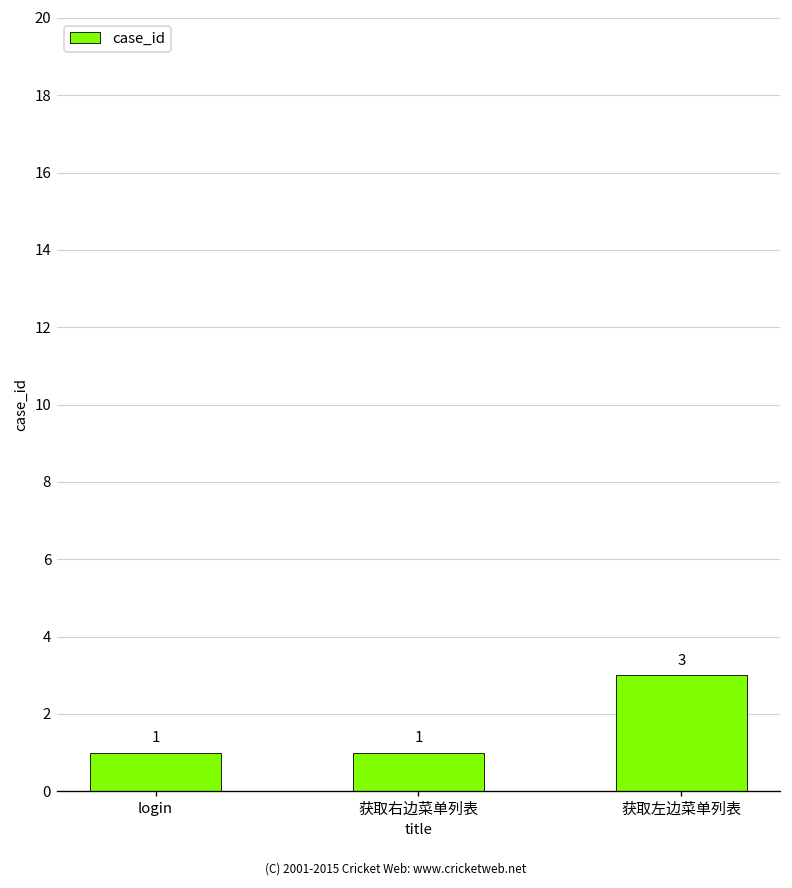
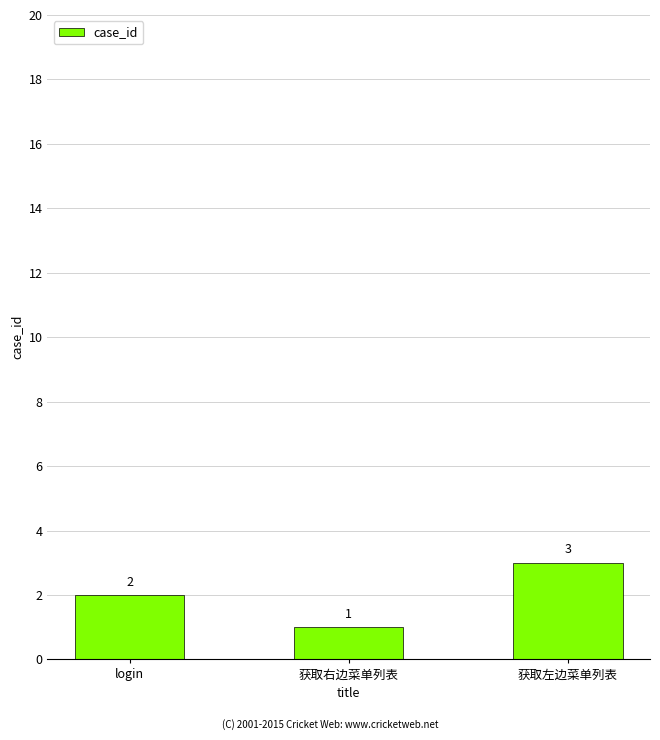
  {
-   "login": 1,
+   "login": 2,
    "获取右边菜单列表": 1,
    "获取左边菜单列表": 3
  }
